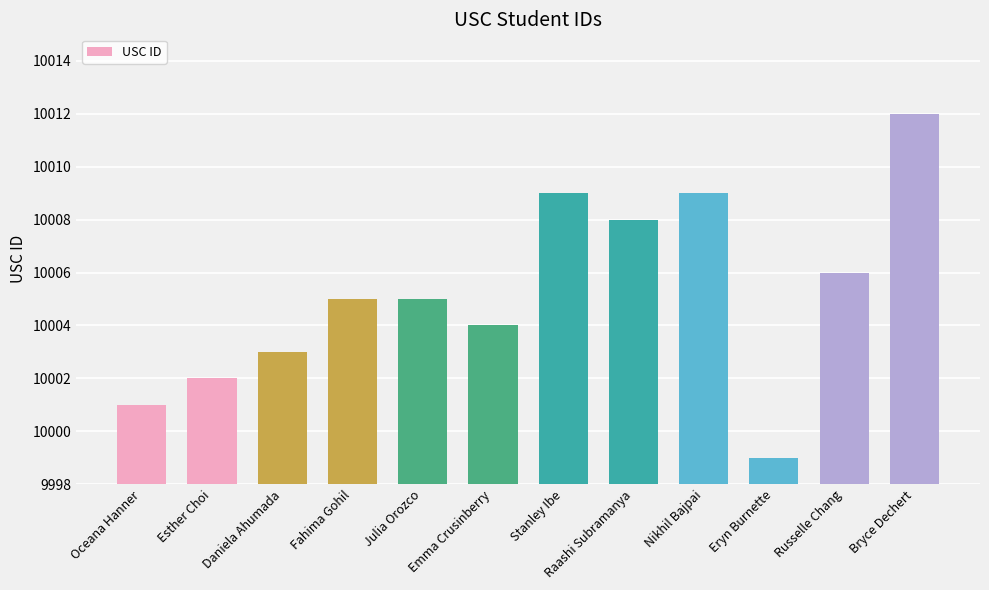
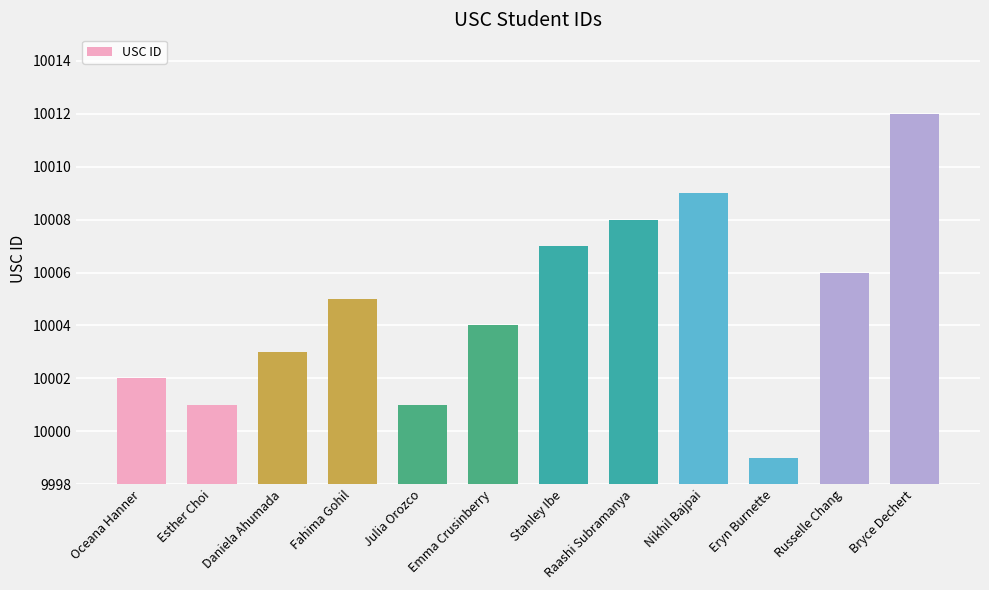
  {
-   "Oceana Hanner": 10001,
-   "Esther Choi": 10002,
+   "Oceana Hanner": 10002,
+   "Esther Choi": 10001,
    "Daniela Ahumada": 10003,
    "Fahima Gohil": 10005,
-   "Julia Orozco": 10005,
+   "Julia Orozco": 10001,
    "Emma Crusinberry": 10004,
-   "Stanley Ibe": 10009,
+   "Stanley Ibe": 10007,
    "Raashi Subramanya": 10008,
    "Nikhil Bajpai": 10009,
    "Eryn Burnette": 9999,
    "Russelle Chang": 10006,
    "Bryce Dechert": 10012
  }
